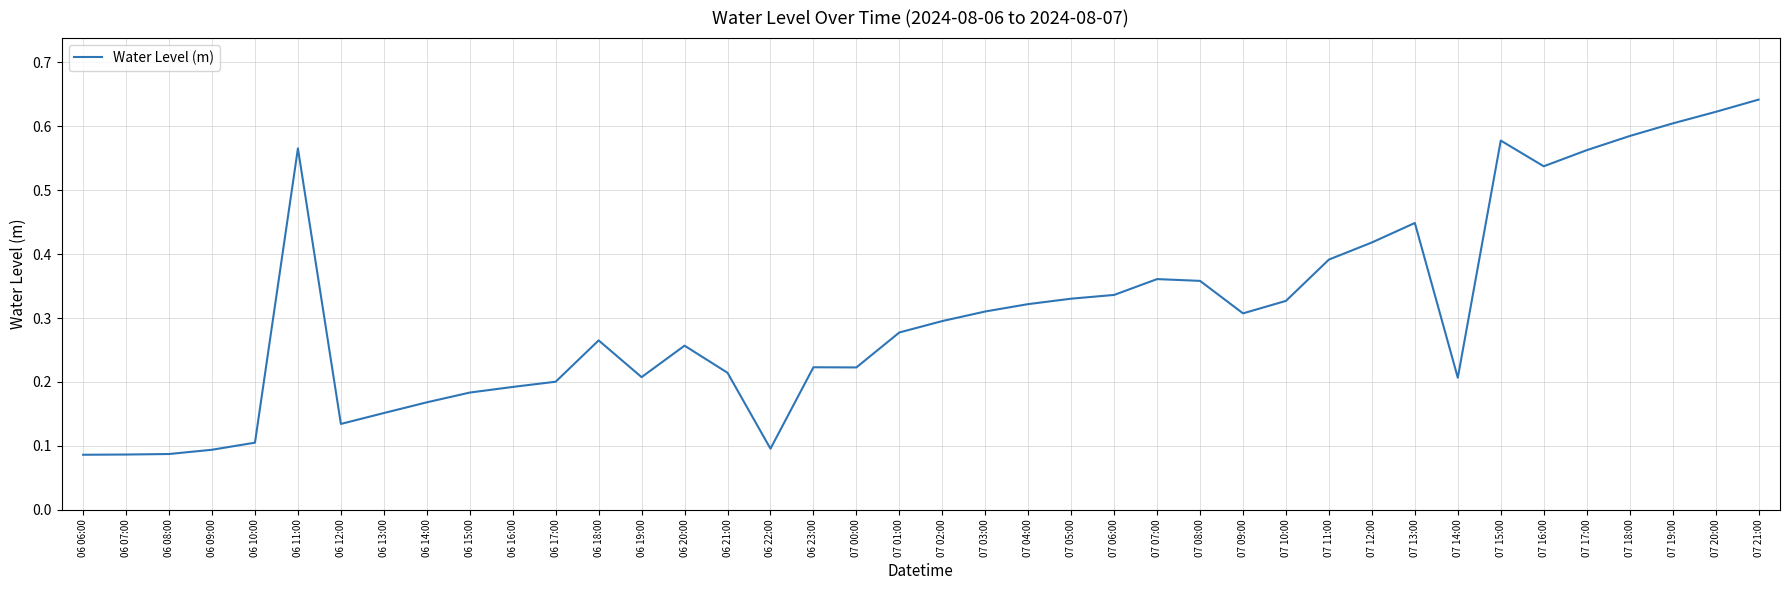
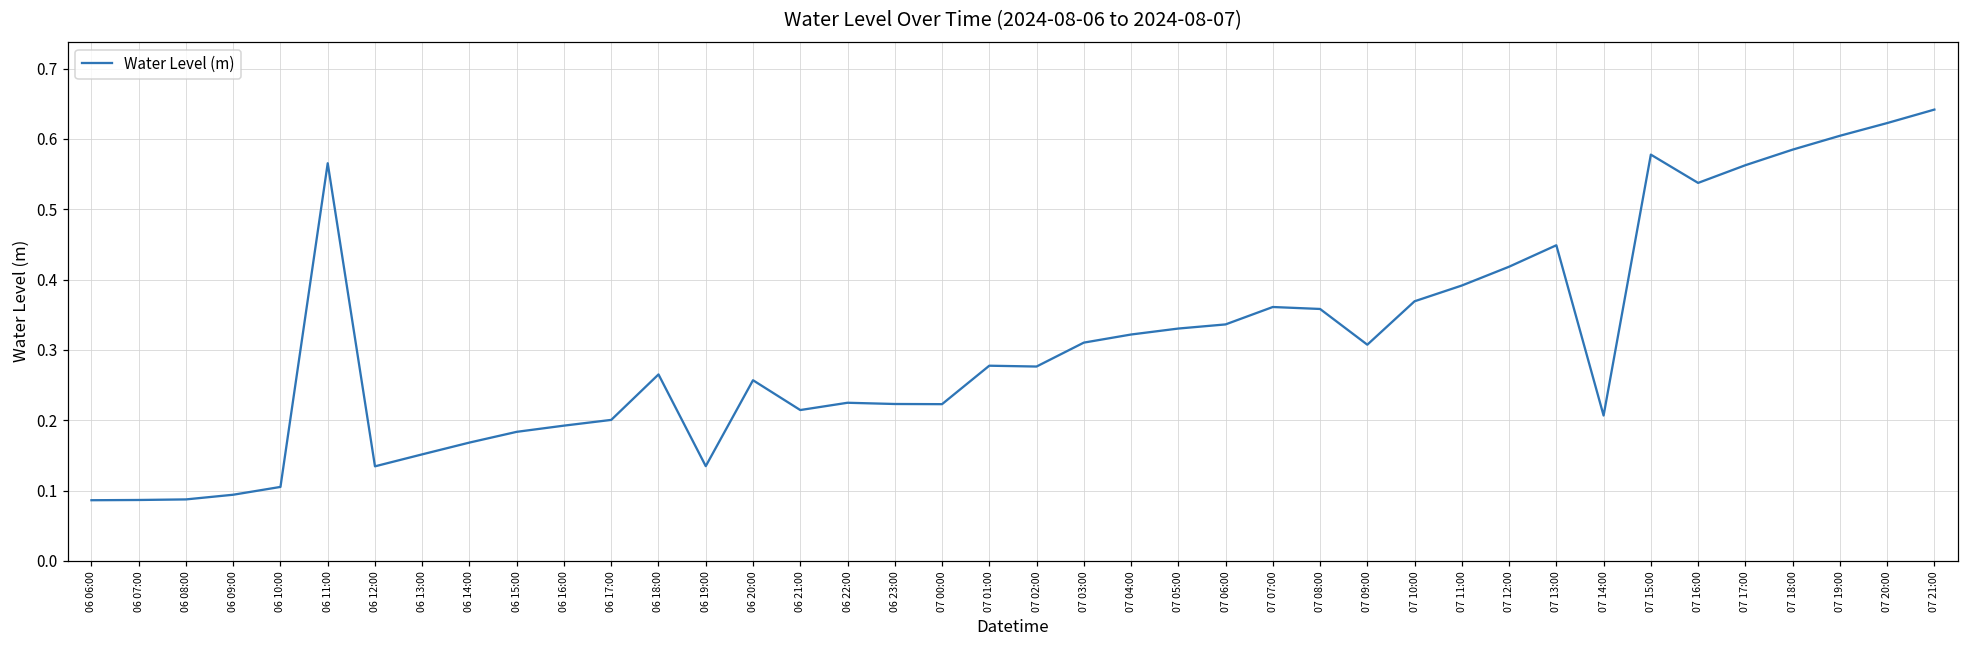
  {
    "06 06:00": 0.09,
    "06 07:00": 0.09,
    "06 08:00": 0.09,
    "06 09:00": 0.09,
    "06 10:00": 0.11,
    "06 11:00": 0.57,
    "06 12:00": 0.13,
    "06 13:00": 0.15,
    "06 14:00": 0.17,
    "06 15:00": 0.18,
    "06 16:00": 0.19,
    "06 17:00": 0.20,
    "06 18:00": 0.27,
-   "06 19:00": 0.21,
+   "06 19:00": 0.13,
    "06 20:00": 0.26,
    "06 21:00": 0.21,
-   "06 22:00": 0.10,
+   "06 22:00": 0.22,
    "06 23:00": 0.22,
    "07 00:00": 0.22,
    "07 01:00": 0.28,
-   "07 02:00": 0.30,
+   "07 02:00": 0.28,
    "07 03:00": 0.31,
    "07 04:00": 0.32,
    "07 05:00": 0.33,
    "07 06:00": 0.34,
    "07 07:00": 0.36,
    "07 08:00": 0.36,
    "07 09:00": 0.31,
-   "07 10:00": 0.33,
+   "07 10:00": 0.37,
    "07 11:00": 0.39,
    "07 12:00": 0.42,
    "07 13:00": 0.45,
    "07 14:00": 0.21,
    "07 15:00": 0.58,
    "07 16:00": 0.54,
    "07 17:00": 0.56,
    "07 18:00": 0.58,
    "07 19:00": 0.60,
    "07 20:00": 0.62,
    "07 21:00": 0.64
  }
